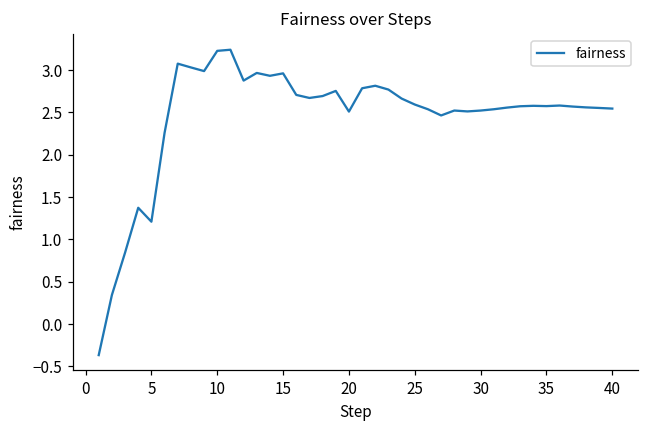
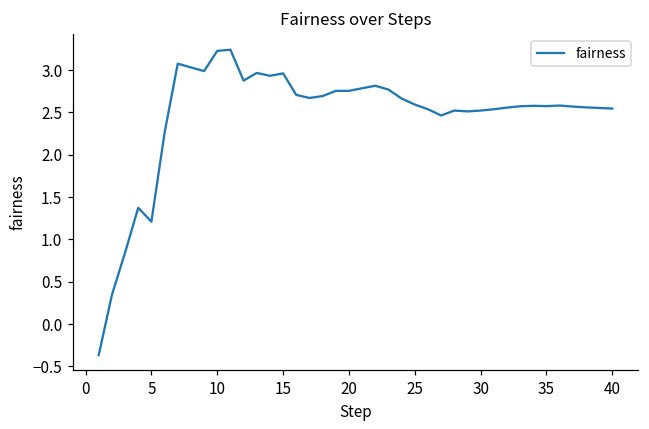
  {
    "5": 1.2,
    "10": 3.2,
    "15": 3.0,
-   "20": 2.5,
+   "20": 2.8,
    "25": 2.6,
    "30": 2.5,
    "35": 2.6,
    "40": 2.5
  }
